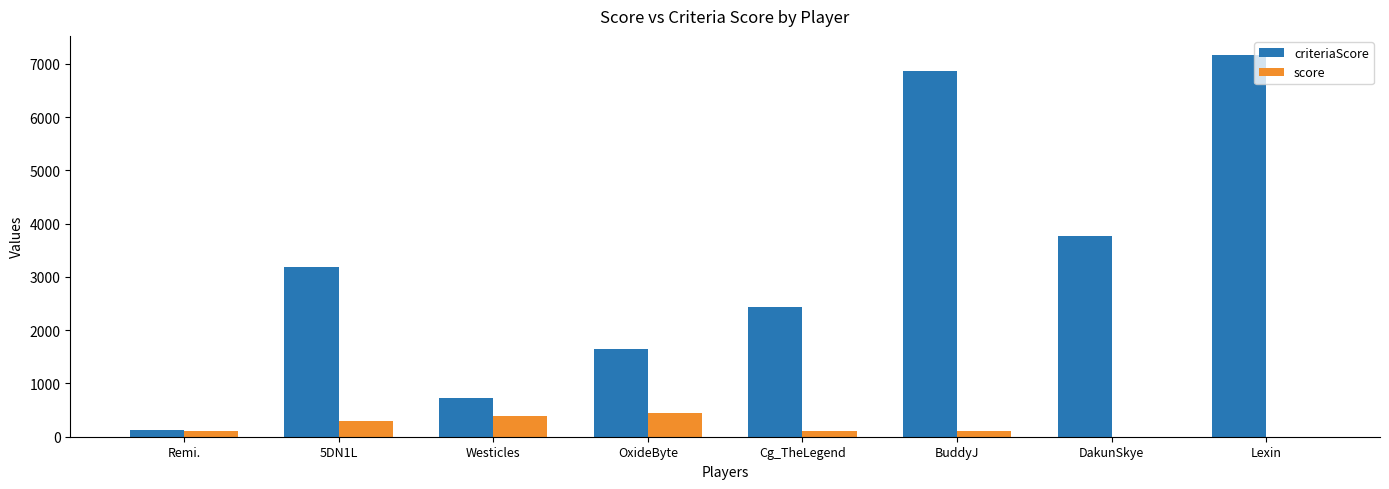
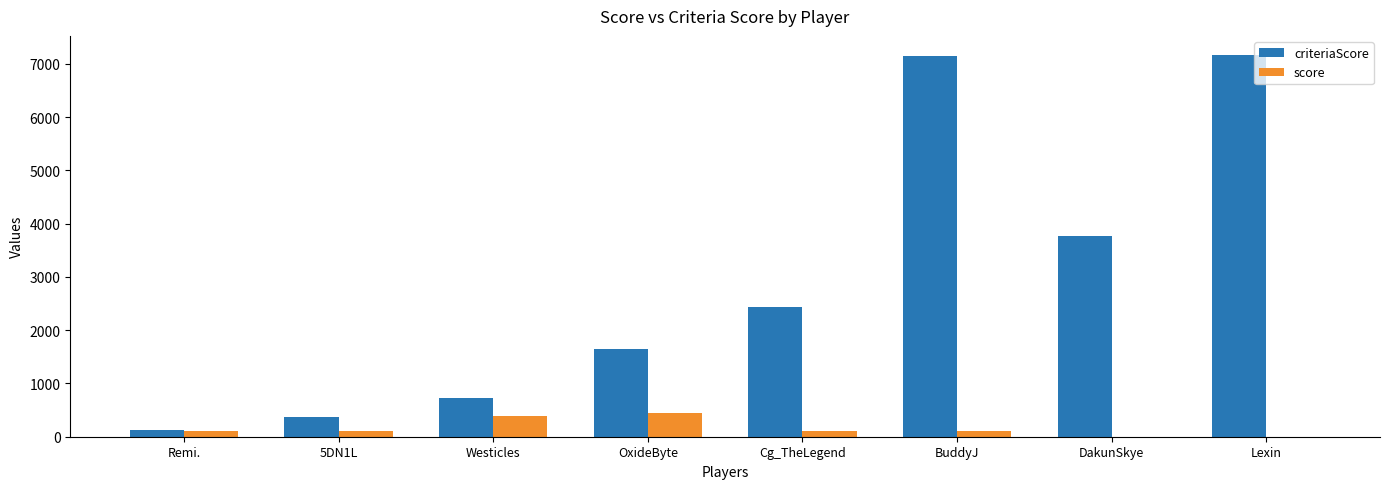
  {
    "criteriaScore": {
      "Remi.": 100,
-     "5DN1L": 3200,
+     "5DN1L": 400,
      "Westicles": 700,
      "OxideByte": 1600,
      "Cg_TheLegend": 2400,
-     "BuddyJ": 6900,
+     "BuddyJ": 7100,
      "DakunSkye": 3800,
      "Lexin": 7200
    },
    "score": {
      "Remi.": 100,
-     "5DN1L": 300,
+     "5DN1L": 100,
      "Westicles": 400,
      "OxideByte": 400,
      "Cg_TheLegend": 100,
      "BuddyJ": 100,
      "DakunSkye": 0,
      "Lexin": 0
    }
  }
